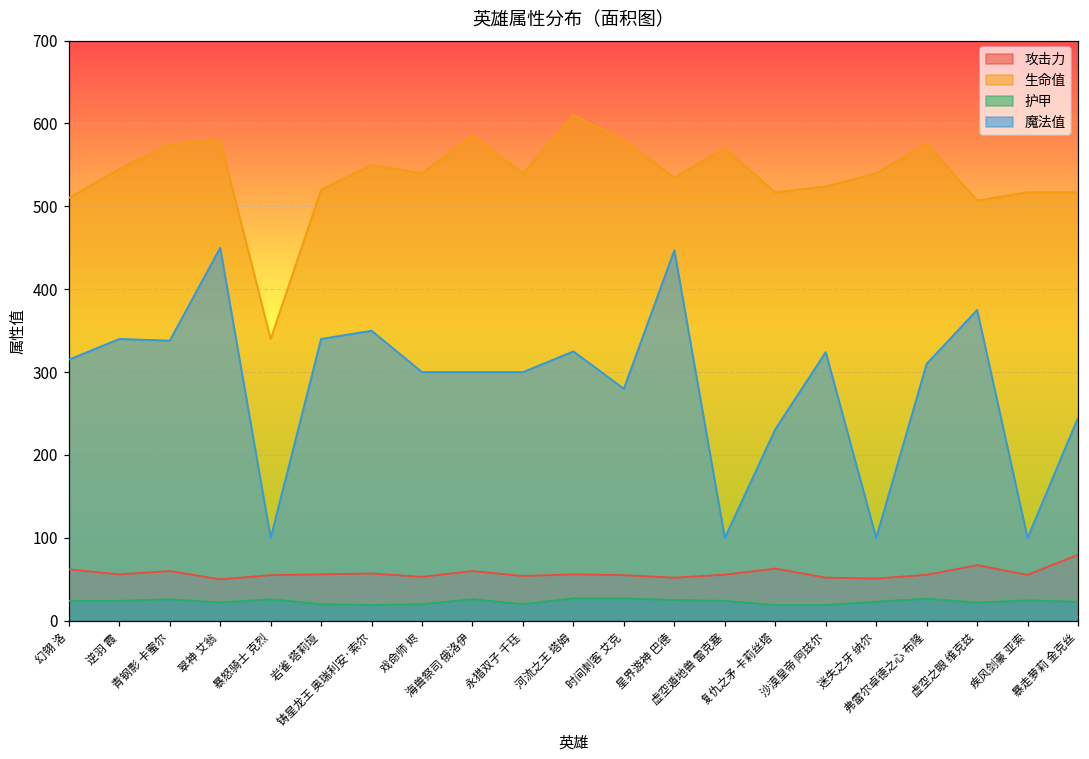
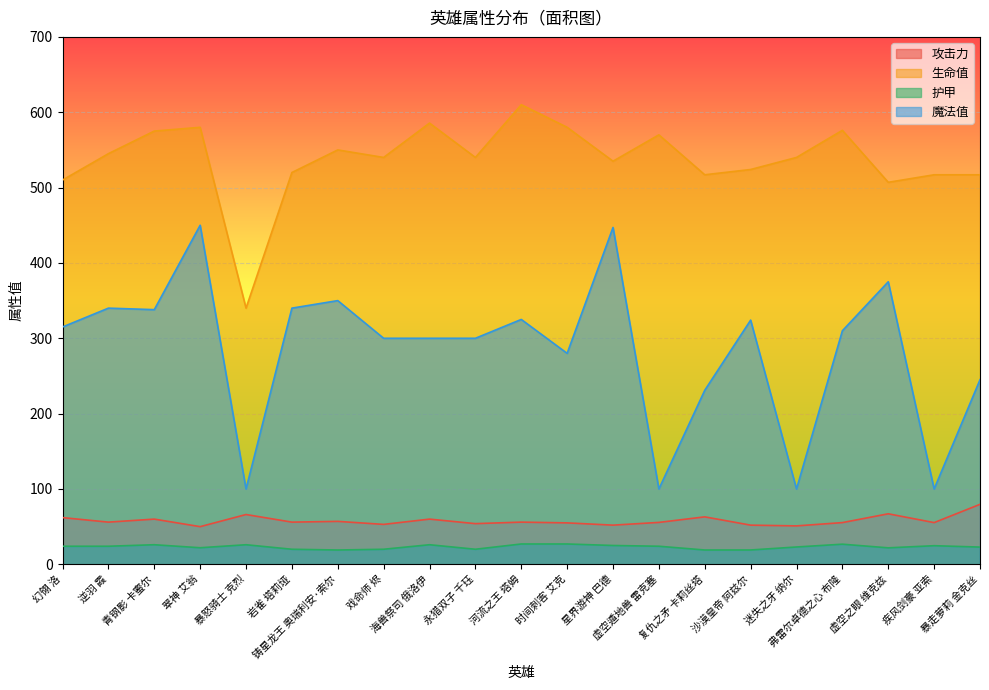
  {
    "攻击力": {
      "幻翎 洛": 60,
      "逆羽 霞": 60,
      "青钢影 卡蜜尔": 60,
      "翠神 艾翁": 50,
-     "暴怒骑士 克烈": 60,
+     "暴怒骑士 克烈": 70,
      "岩雀 塔莉垭": 60,
      "铸星龙王 奥瑞利安·索尔": 60,
      "戏命师 烬": 50,
      "海兽祭司 俄洛伊": 60,
      "永猎双子 千珏": 50,
      "河流之王 塔姆": 60,
      "时间刺客 艾克": 60,
      "星界游神 巴德": 50,
      "虚空遁地兽 雷克塞": 60,
      "复仇之矛 卡莉丝塔": 60,
      "沙漠皇帝 阿兹尔": 50,
      "迷失之牙 纳尔": 50,
      "弗雷尔卓德之心 布隆": 60,
      "虚空之眼 维克兹": 70,
      "疾风剑豪 亚索": 60,
      "暴走萝莉 金克丝": 80
    },
    "生命值": {
      "幻翎 洛": 510,
      "逆羽 霞": 550,
      "青钢影 卡蜜尔": 580,
      "翠神 艾翁": 580,
      "暴怒骑士 克烈": 340,
      "岩雀 塔莉垭": 520,
      "铸星龙王 奥瑞利安·索尔": 550,
      "戏命师 烬": 540,
      "海兽祭司 俄洛伊": 590,
      "永猎双子 千珏": 540,
      "河流之王 塔姆": 610,
      "时间刺客 艾克": 580,
      "星界游神 巴德": 540,
      "虚空遁地兽 雷克塞": 570,
      "复仇之矛 卡莉丝塔": 520,
      "沙漠皇帝 阿兹尔": 520,
      "迷失之牙 纳尔": 540,
      "弗雷尔卓德之心 布隆": 580,
      "虚空之眼 维克兹": 510,
      "疾风剑豪 亚索": 520,
      "暴走萝莉 金克丝": 520
    },
    "护甲": {
      "幻翎 洛": 20,
      "逆羽 霞": 20,
      "青钢影 卡蜜尔": 30,
      "翠神 艾翁": 20,
      "暴怒骑士 克烈": 30,
      "岩雀 塔莉垭": 20,
      "铸星龙王 奥瑞利安·索尔": 20,
      "戏命师 烬": 20,
      "海兽祭司 俄洛伊": 30,
      "永猎双子 千珏": 20,
      "河流之王 塔姆": 30,
      "时间刺客 艾克": 30,
      "星界游神 巴德": 30,
      "虚空遁地兽 雷克塞": 20,
      "复仇之矛 卡莉丝塔": 20,
      "沙漠皇帝 阿兹尔": 20,
      "迷失之牙 纳尔": 20,
      "弗雷尔卓德之心 布隆": 30,
      "虚空之眼 维克兹": 20,
      "疾风剑豪 亚索": 20,
      "暴走萝莉 金克丝": 20
    },
    "魔法值": {
      "幻翎 洛": 320,
      "逆羽 霞": 340,
      "青钢影 卡蜜尔": 340,
      "翠神 艾翁": 450,
      "暴怒骑士 克烈": 100,
      "岩雀 塔莉垭": 340,
      "铸星龙王 奥瑞利安·索尔": 350,
      "戏命师 烬": 300,
      "海兽祭司 俄洛伊": 300,
      "永猎双子 千珏": 300,
      "河流之王 塔姆": 330,
      "时间刺客 艾克": 280,
      "星界游神 巴德": 450,
      "虚空遁地兽 雷克塞": 100,
      "复仇之矛 卡莉丝塔": 230,
      "沙漠皇帝 阿兹尔": 320,
      "迷失之牙 纳尔": 100,
      "弗雷尔卓德之心 布隆": 310,
      "虚空之眼 维克兹": 380,
      "疾风剑豪 亚索": 100,
      "暴走萝莉 金克丝": 250
    }
  }
